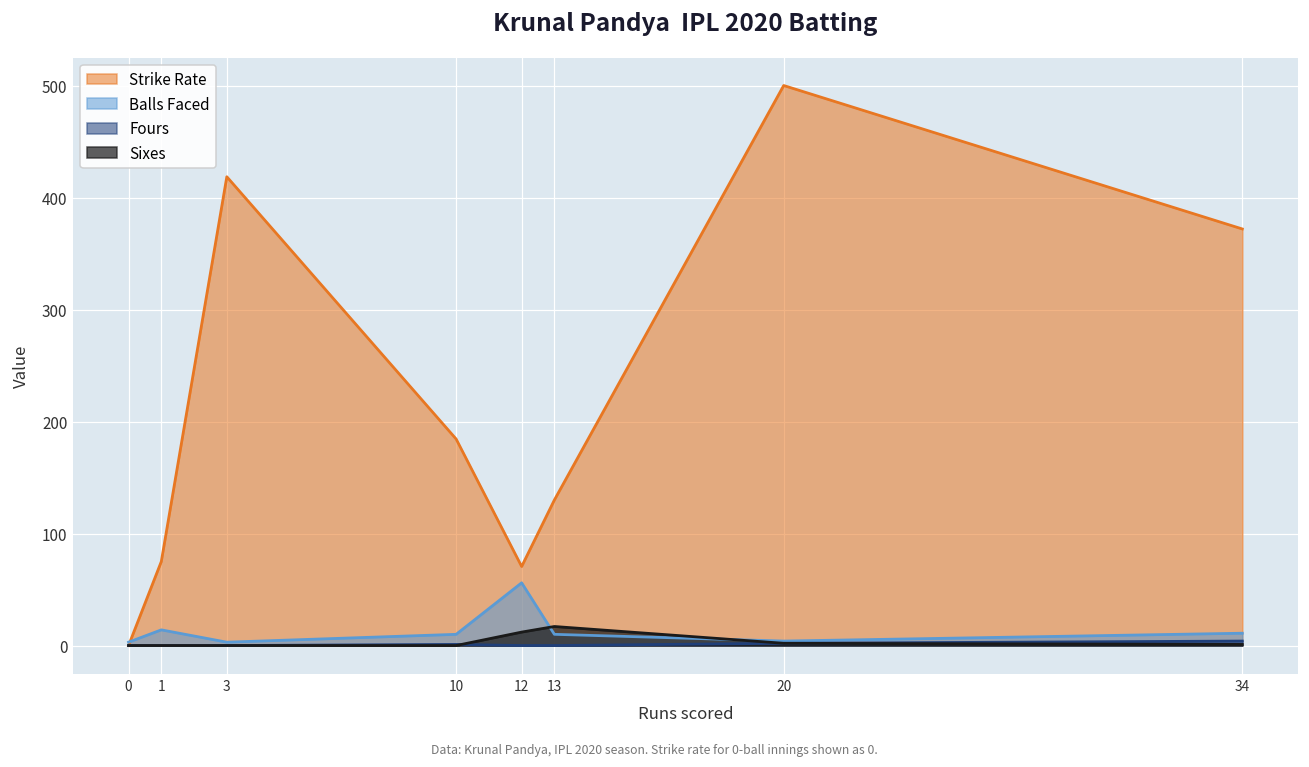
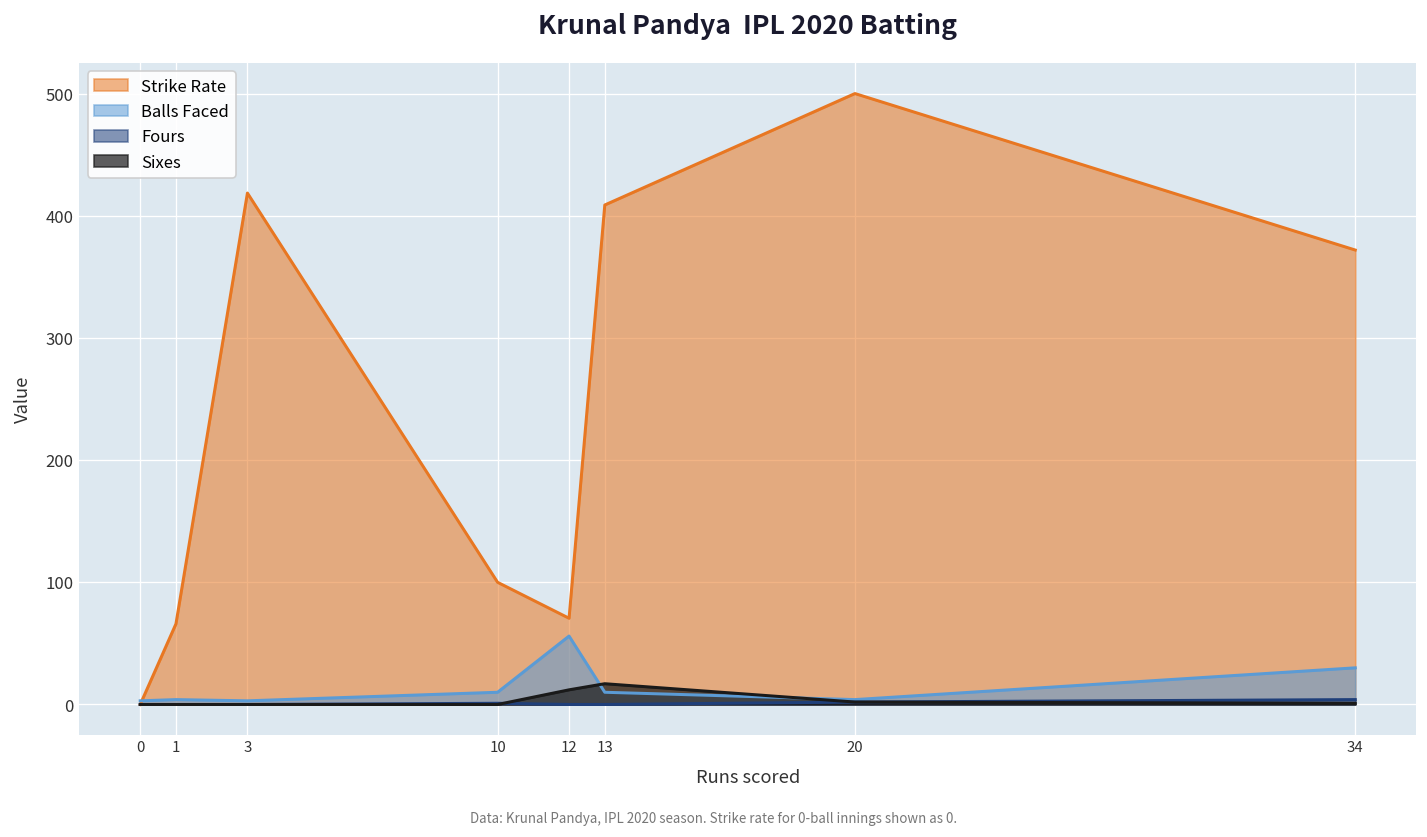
  {
    "Strike Rate": {
-     "1": 75,
+     "1": 66,
      "3": 419,
-     "10": 184,
+     "10": 100,
      "12": 71,
-     "13": 130,
+     "13": 409,
      "20": 500,
      "34": 372
    },
    "Balls Faced": {
      "0": 3,
-     "1": 14,
+     "1": 4,
      "3": 3,
      "10": 10,
      "12": 56,
      "13": 10,
-     "34": 11
+     "34": 30
    },
    "Fours": {
      "12": 0,
      "13": 0,
      "34": 4
    },
    "Sixes": {
      "12": 12,
      "13": 17,
      "34": 1
    }
  }
